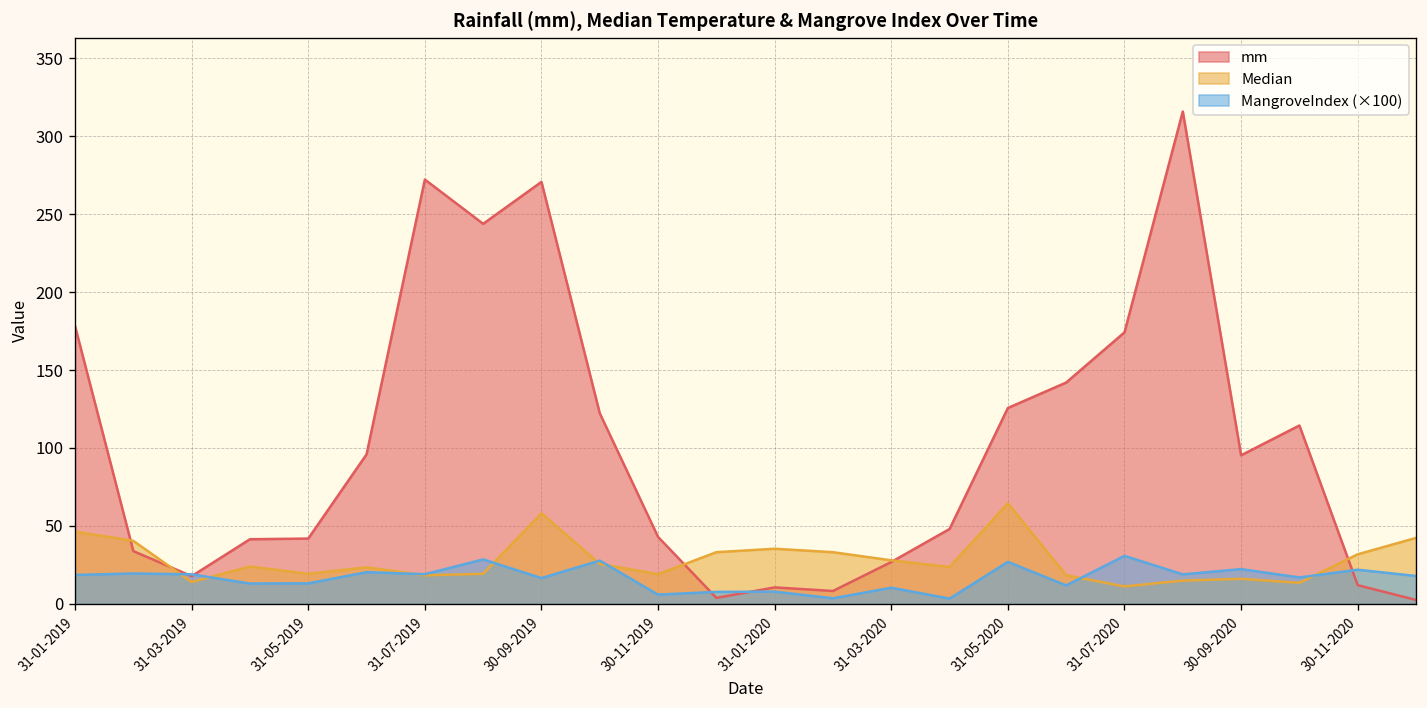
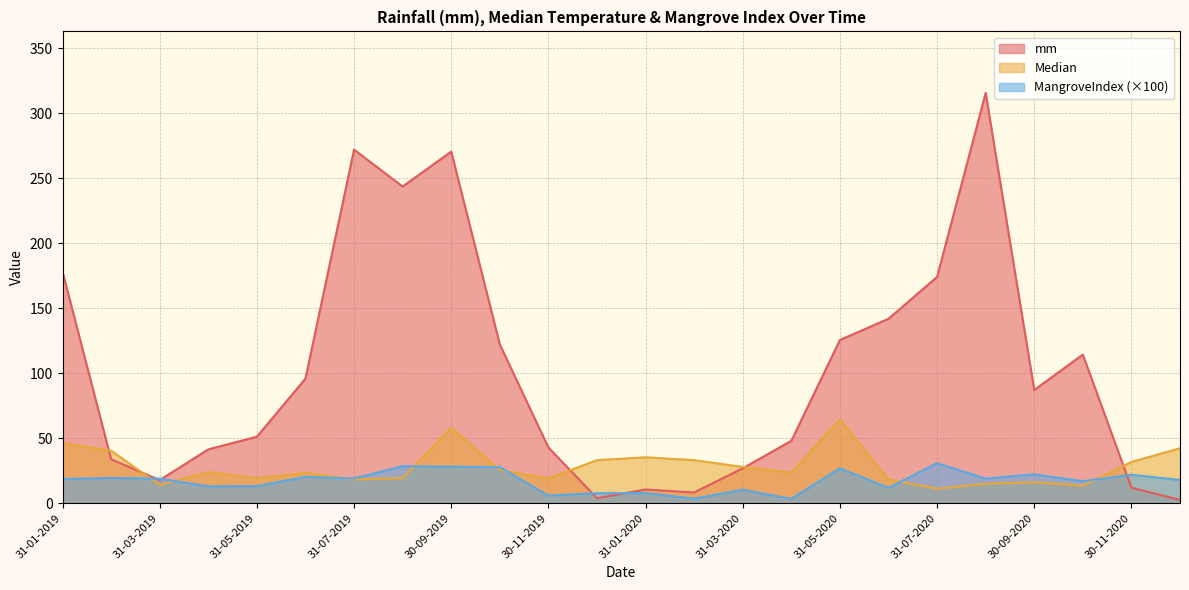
  {
    "mm": {
      "31-01-2019": 178,
-     "31-05-2019": 42,
+     "31-05-2019": 51,
      "31-07-2019": 272,
      "30-09-2019": 271,
      "30-11-2019": 43,
      "31-01-2020": 11,
      "31-05-2020": 126,
      "31-07-2020": 174,
-     "30-09-2020": 95,
+     "30-09-2020": 87,
      "30-11-2020": 12
    },
    "Median": {
      "31-01-2019": 46,
      "31-03-2019": 14,
      "31-05-2019": 19,
      "30-09-2019": 58,
      "30-11-2019": 19,
      "31-01-2020": 35,
      "31-05-2020": 65,
      "31-07-2020": 11,
      "30-09-2020": 16,
      "30-11-2020": 32
    },
    "MangroveIndex (×100)": {
      "31-01-2019": 19,
      "31-05-2019": 13,
-     "30-09-2019": 17,
+     "30-09-2019": 28,
      "30-11-2019": 6,
      "31-01-2020": 8,
      "31-03-2020": 10,
      "31-05-2020": 27,
      "31-07-2020": 31,
      "30-09-2020": 22,
      "30-11-2020": 22
    }
  }
